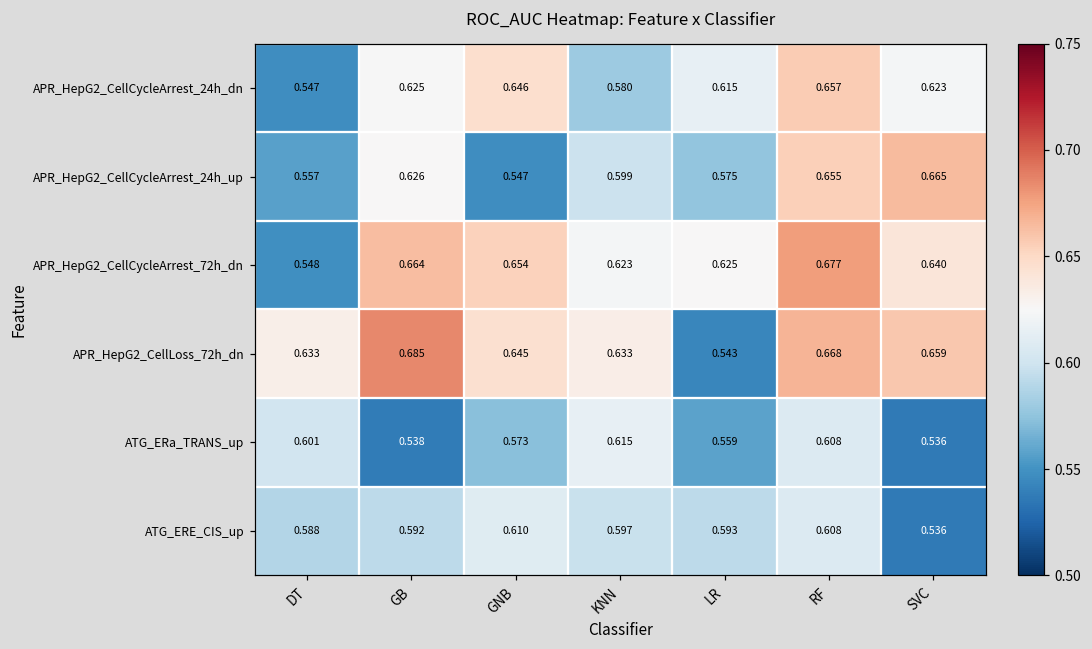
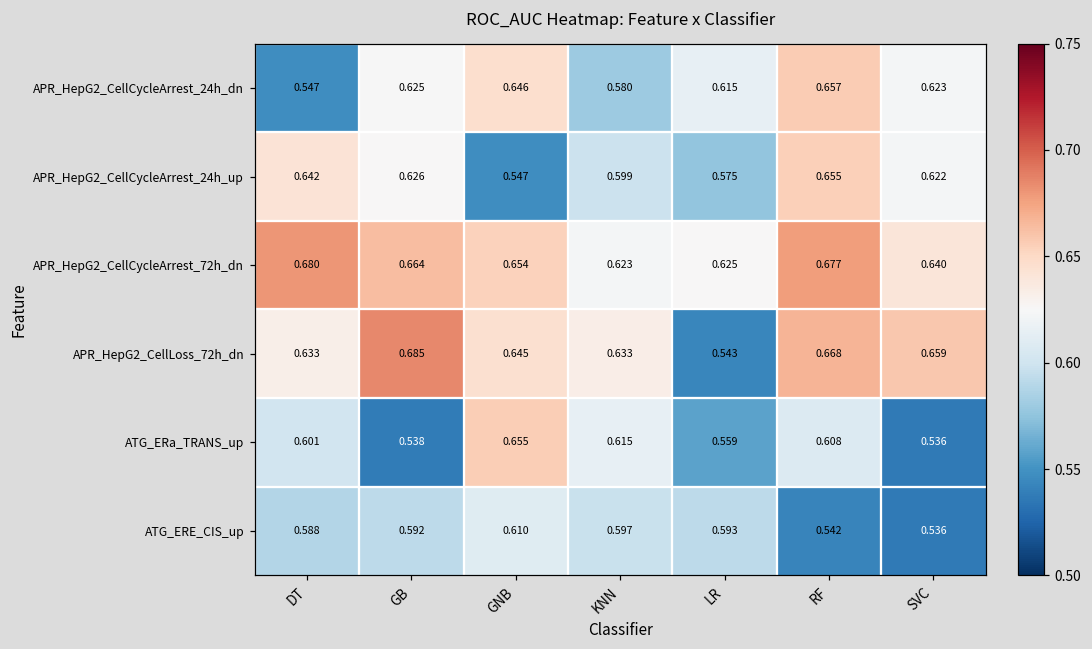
  {
    "APR_HepG2_CellCycleArrest_24h_dn": {
      "DT": 0.547,
      "GB": 0.625,
      "GNB": 0.646,
      "KNN": 0.580,
      "LR": 0.615,
      "RF": 0.657,
      "SVC": 0.623
    },
    "APR_HepG2_CellCycleArrest_24h_up": {
-     "DT": 0.557,
+     "DT": 0.642,
      "GB": 0.626,
      "GNB": 0.547,
      "KNN": 0.599,
      "LR": 0.575,
      "RF": 0.655,
-     "SVC": 0.665
+     "SVC": 0.622
    },
    "APR_HepG2_CellCycleArrest_72h_dn": {
-     "DT": 0.548,
+     "DT": 0.680,
      "GB": 0.664,
      "GNB": 0.654,
      "KNN": 0.623,
      "LR": 0.625,
      "RF": 0.677,
      "SVC": 0.640
    },
    "APR_HepG2_CellLoss_72h_dn": {
      "DT": 0.633,
      "GB": 0.685,
      "GNB": 0.645,
      "KNN": 0.633,
      "LR": 0.543,
      "RF": 0.668,
      "SVC": 0.659
    },
    "ATG_ERa_TRANS_up": {
      "DT": 0.601,
      "GB": 0.538,
-     "GNB": 0.573,
+     "GNB": 0.655,
      "KNN": 0.615,
      "LR": 0.559,
      "RF": 0.608,
      "SVC": 0.536
    },
    "ATG_ERE_CIS_up": {
      "DT": 0.588,
      "GB": 0.592,
      "GNB": 0.610,
      "KNN": 0.597,
      "LR": 0.593,
-     "RF": 0.608,
+     "RF": 0.542,
      "SVC": 0.536
    }
  }
